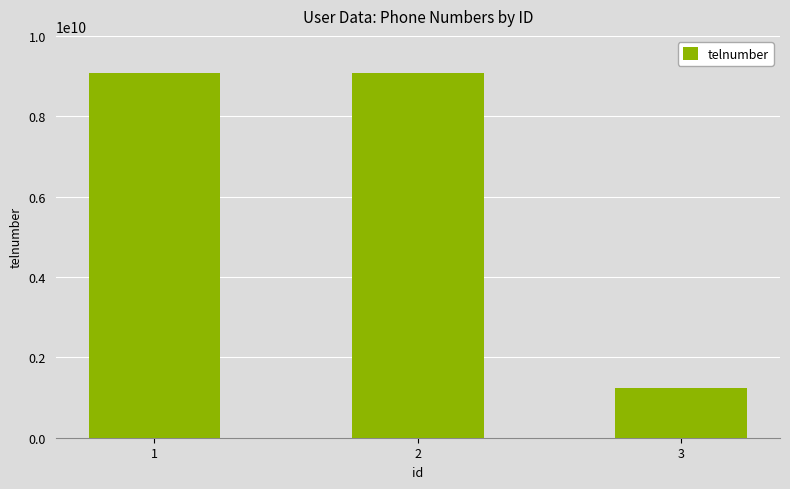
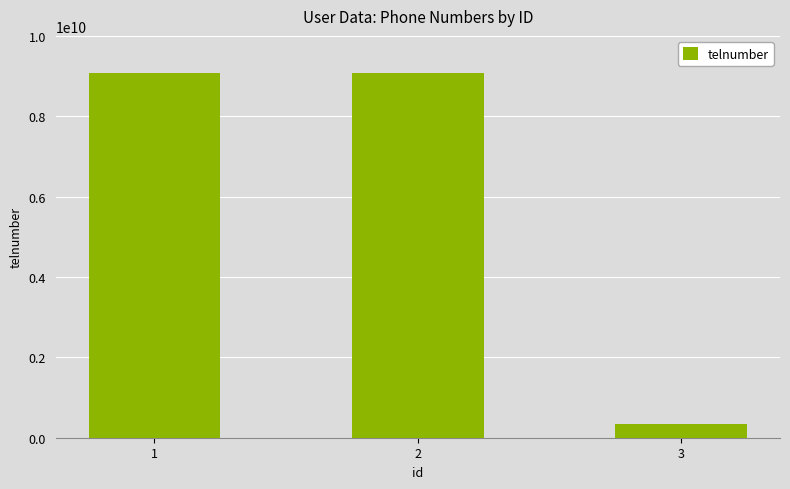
  {
    "1": 9100000000,
    "2": 9100000000,
-   "3": 1200000000
+   "3": 300000000
  }
